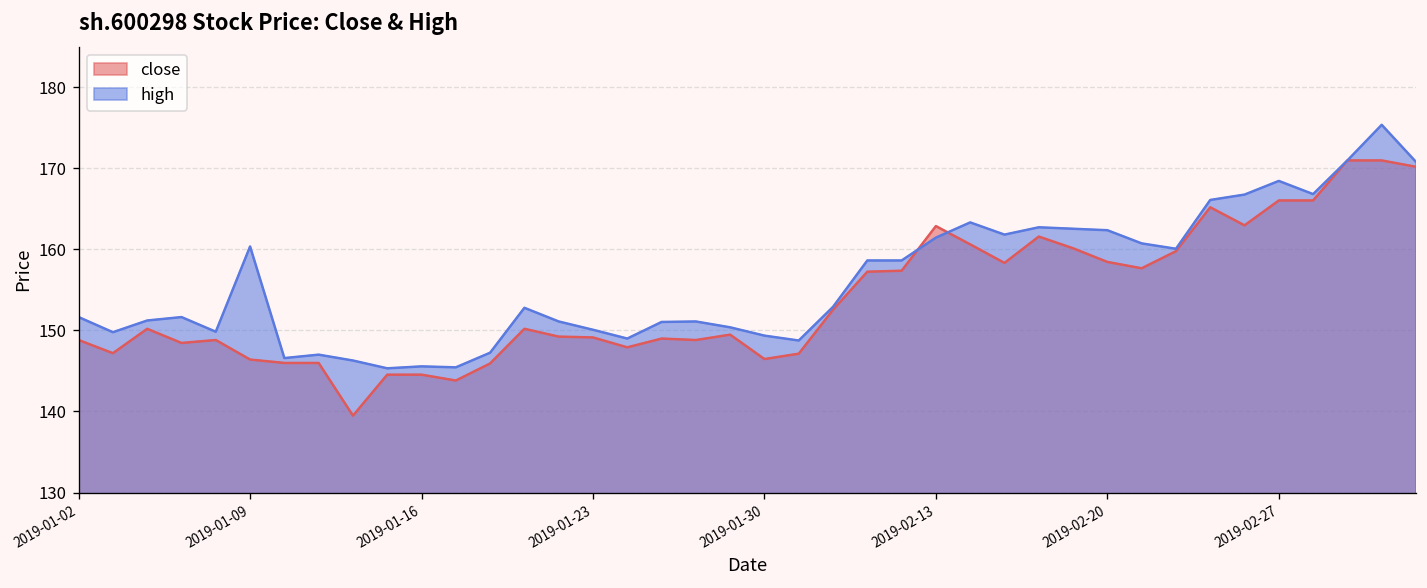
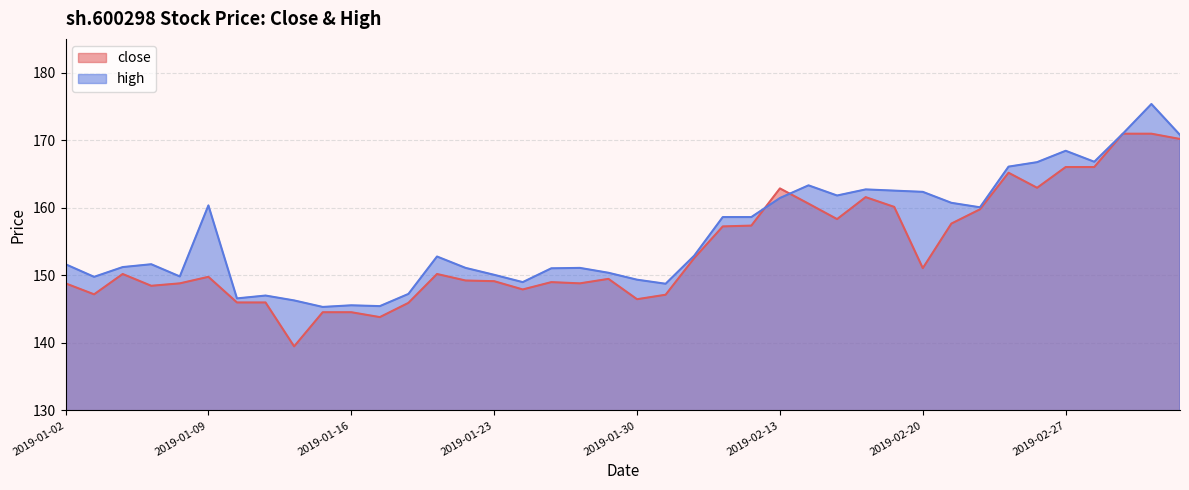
  {
    "close": {
      "2019-01-02": 149,
-     "2019-01-09": 146,
+     "2019-01-09": 150,
      "2019-01-16": 145,
      "2019-01-23": 149,
      "2019-01-30": 146,
      "2019-02-13": 163,
-     "2019-02-20": 158,
+     "2019-02-20": 151,
      "2019-02-27": 166
    },
    "high": {
      "2019-01-02": 152,
      "2019-01-09": 160,
      "2019-01-16": 146,
      "2019-01-23": 150,
      "2019-01-30": 149,
      "2019-02-13": 161,
      "2019-02-20": 162,
      "2019-02-27": 168
    }
  }
